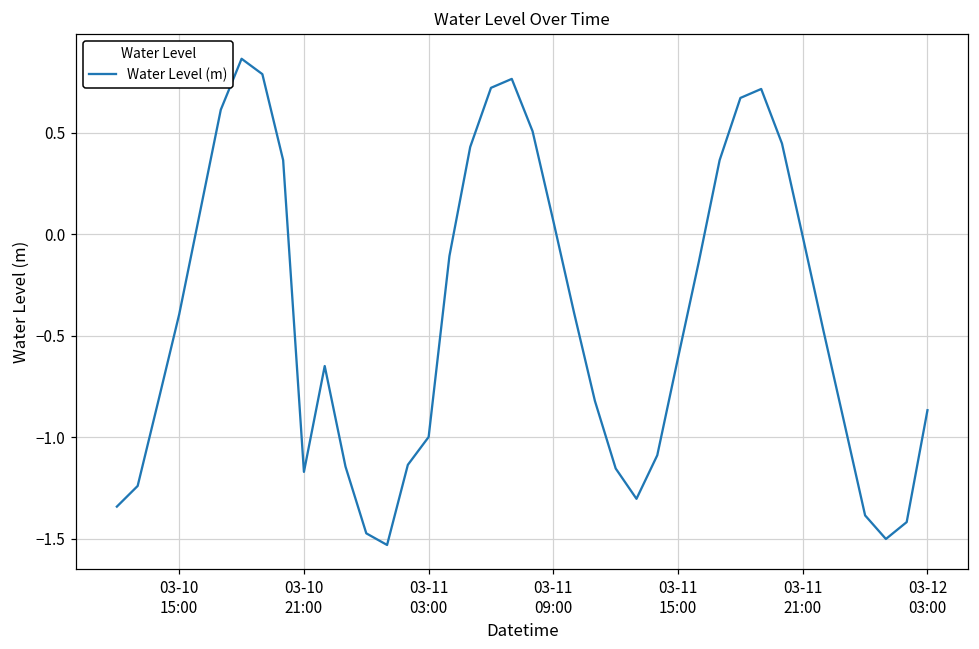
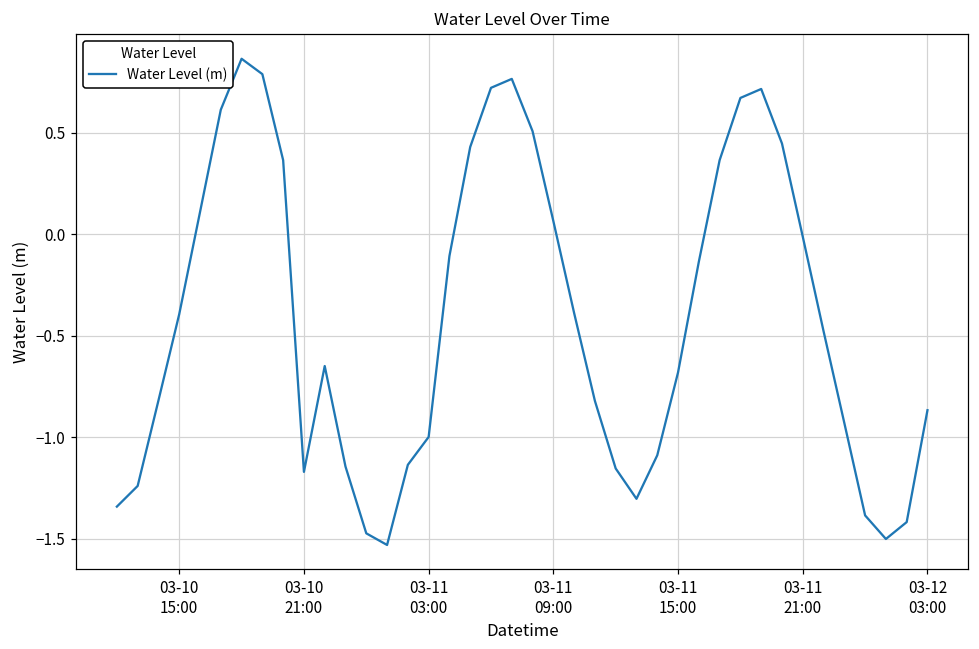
  {
    "03-10 15:00": -0.39,
    "03-10 21:00": -1.17,
    "03-11 03:00": -1.00,
    "03-11 09:00": 0.06,
-   "03-11 15:00": -0.61,
+   "03-11 15:00": -0.68,
    "03-11 21:00": -0.01,
    "03-12 03:00": -0.87
  }
